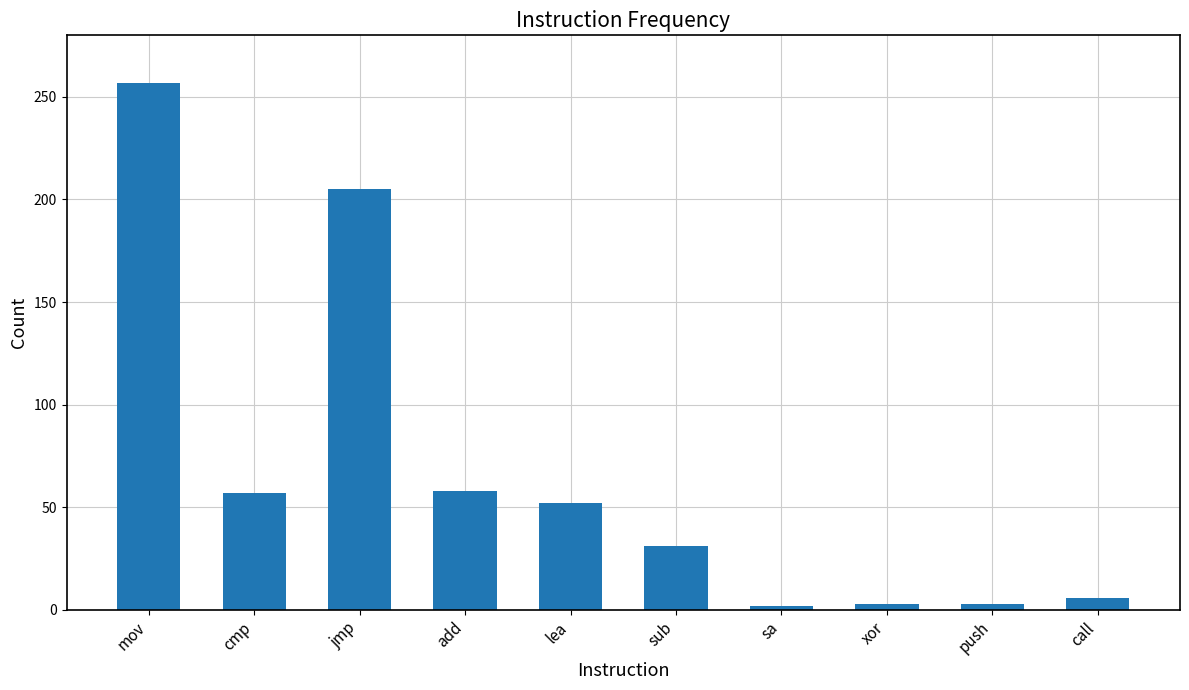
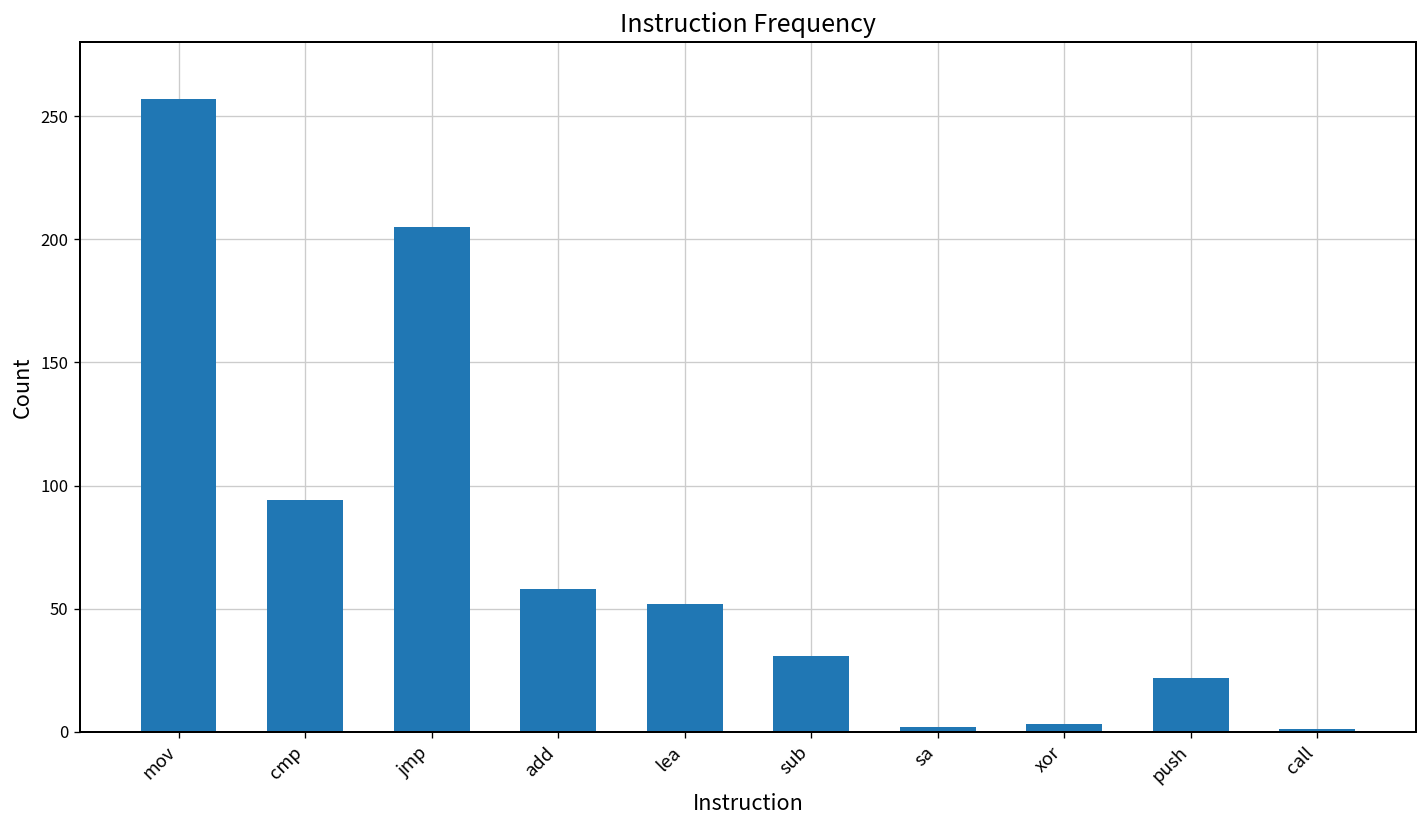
  {
    "mov": 257,
-   "cmp": 57,
+   "cmp": 94,
    "jmp": 205,
    "add": 58,
    "lea": 52,
    "sub": 31,
    "sa": 2,
    "xor": 3,
-   "push": 3,
-   "call": 6
+   "push": 22,
+   "call": 1
  }
